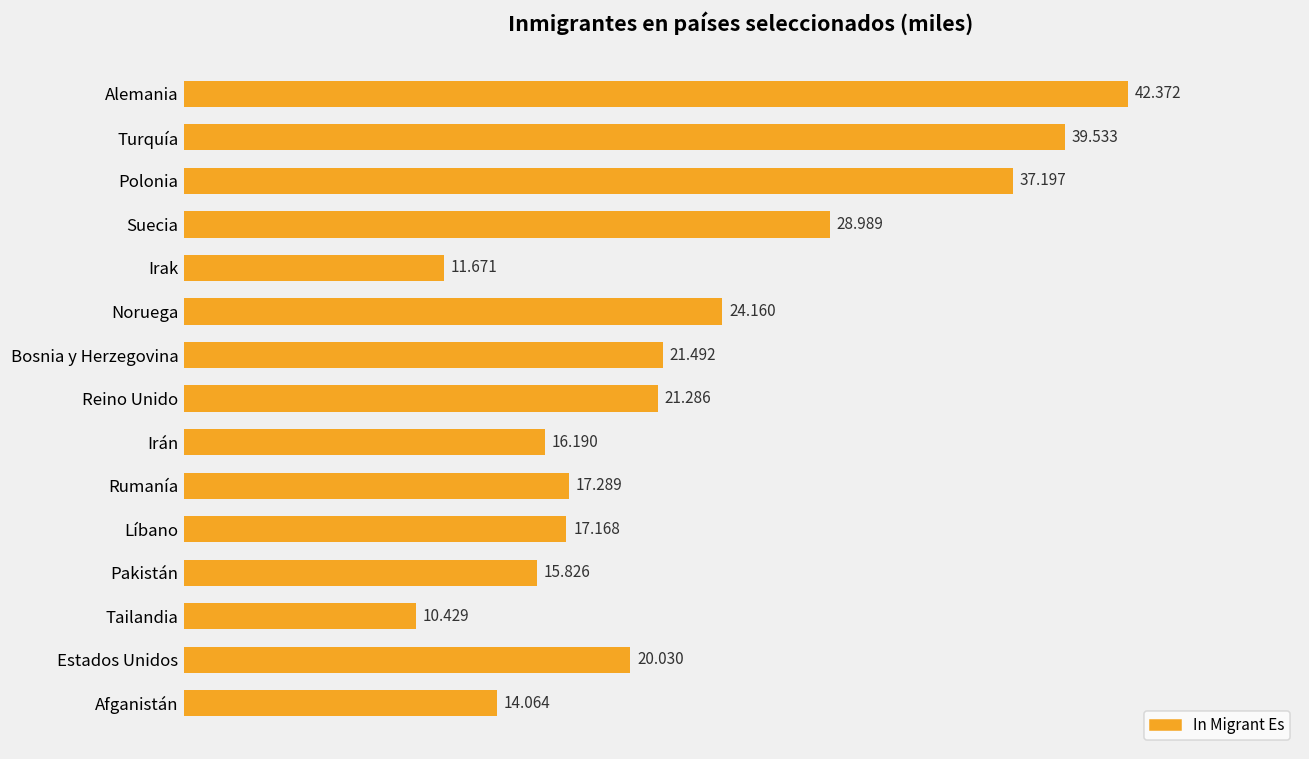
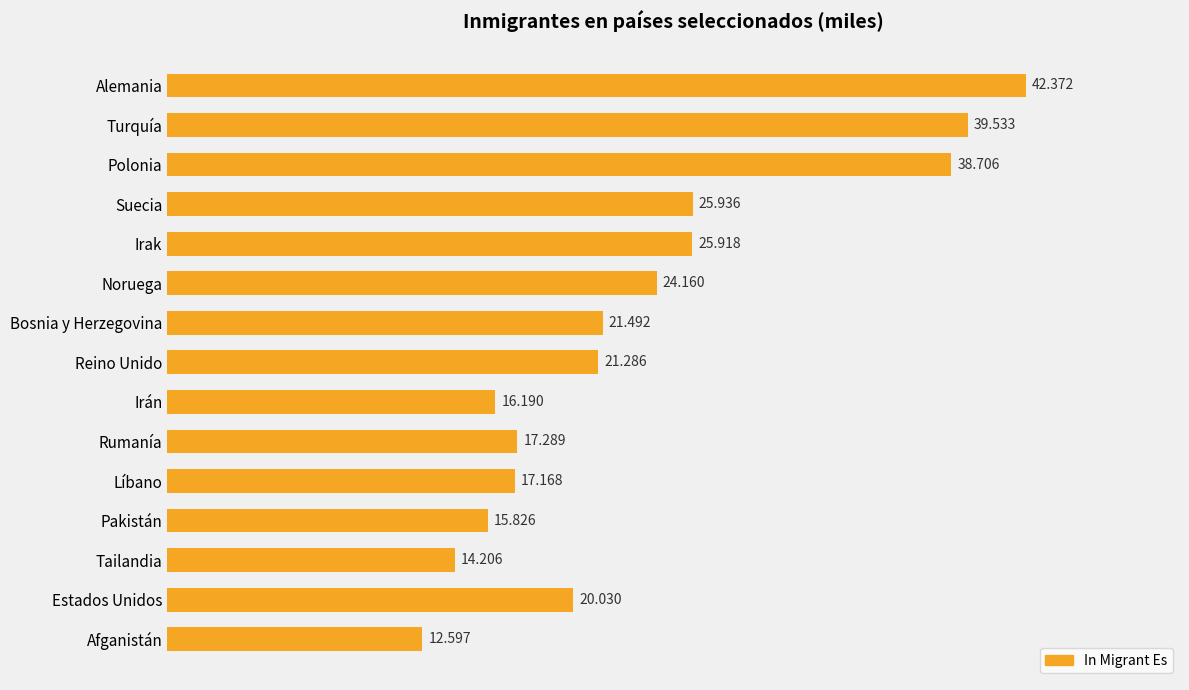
  {
    "Alemania": 42.372,
    "Turquía": 39.533,
-   "Polonia": 37.197,
-   "Suecia": 28.989,
-   "Irak": 11.671,
+   "Polonia": 38.706,
+   "Suecia": 25.936,
+   "Irak": 25.918,
    "Noruega": 24.160,
    "Bosnia y Herzegovina": 21.492,
    "Reino Unido": 21.286,
    "Irán": 16.190,
    "Rumanía": 17.289,
    "Líbano": 17.168,
    "Pakistán": 15.826,
-   "Tailandia": 10.429,
+   "Tailandia": 14.206,
    "Estados Unidos": 20.030,
-   "Afganistán": 14.064
+   "Afganistán": 12.597
  }
